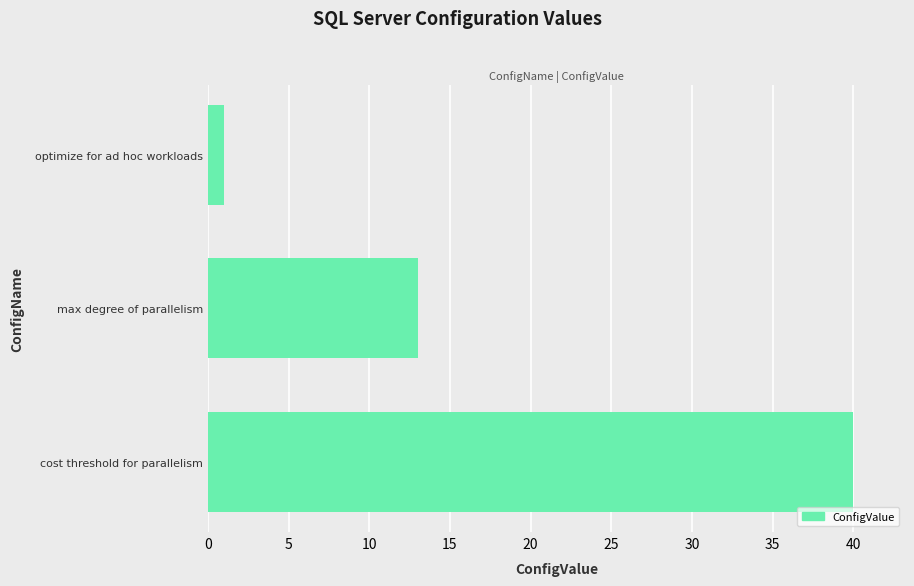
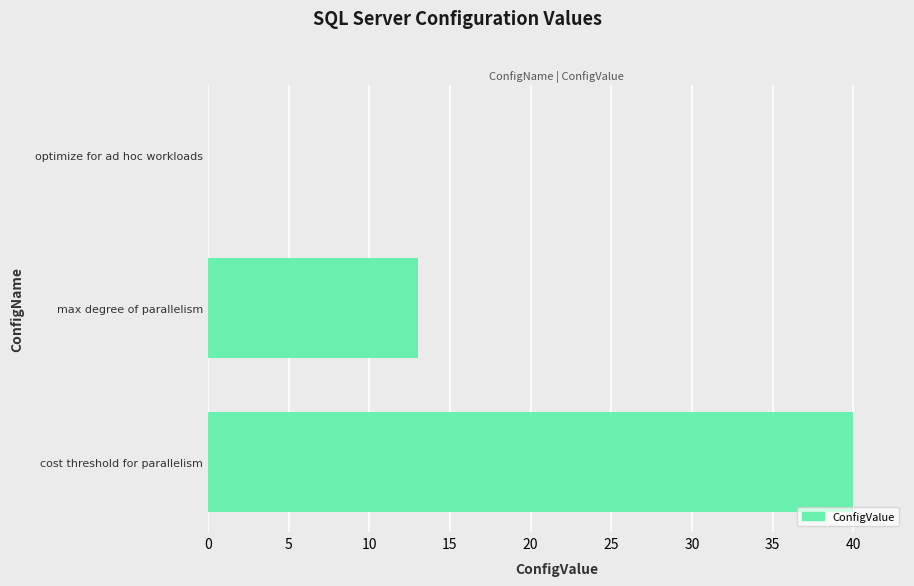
  {
-   "optimize for ad hoc workloads": 1,
+   "optimize for ad hoc workloads": 0,
    "max degree of parallelism": 13,
    "cost threshold for parallelism": 40
  }
